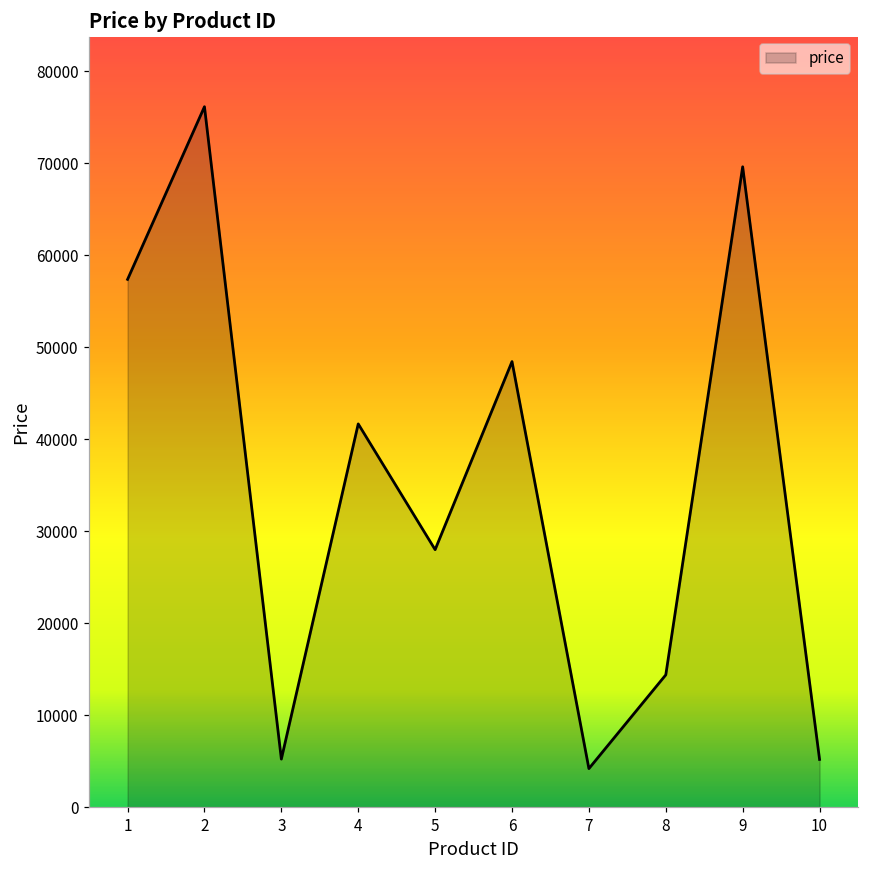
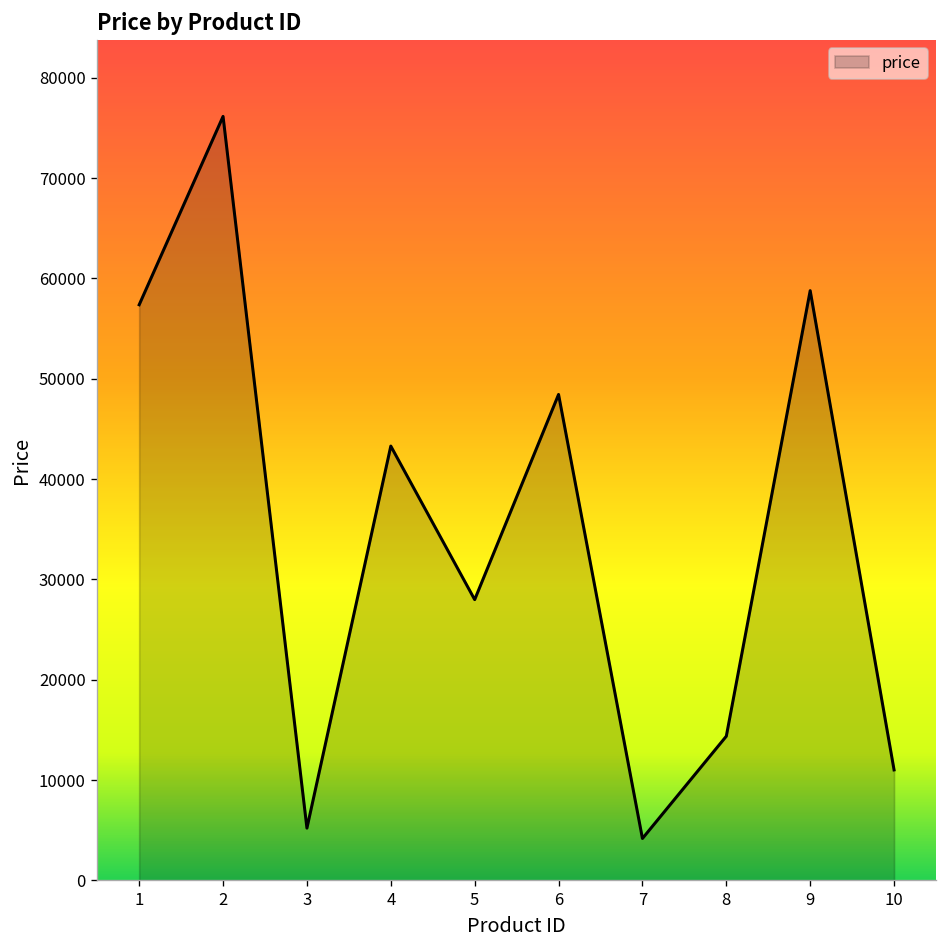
  {
    "1": 57000,
    "2": 76000,
    "3": 5000,
-   "4": 42000,
+   "4": 43000,
    "5": 28000,
    "6": 48000,
    "7": 4000,
    "8": 14000,
-   "9": 70000,
-   "10": 5000
+   "9": 59000,
+   "10": 11000
  }
